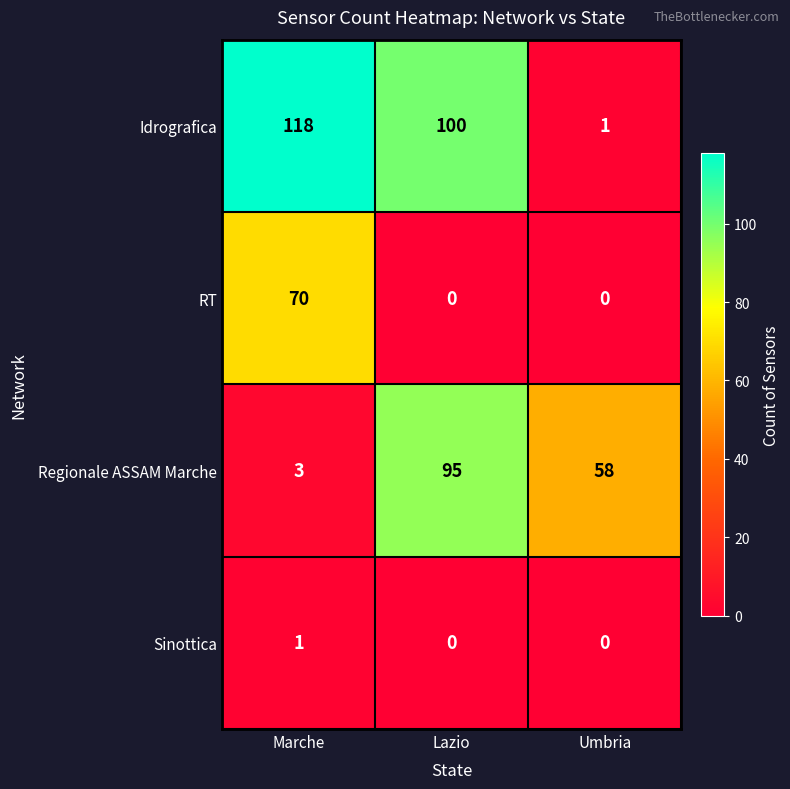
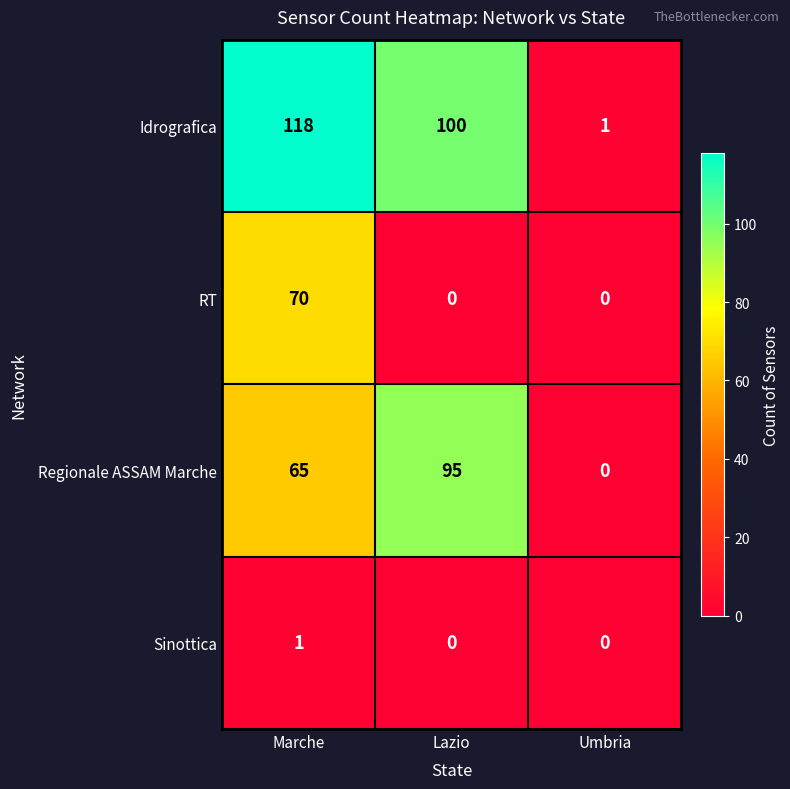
  {
    "Idrografica": {
      "Marche": 118,
      "Lazio": 100,
      "Umbria": 1
    },
    "RT": {
      "Marche": 70,
      "Lazio": 0,
      "Umbria": 0
    },
    "Regionale ASSAM Marche": {
-     "Marche": 3,
+     "Marche": 65,
      "Lazio": 95,
-     "Umbria": 58
+     "Umbria": 0
    },
    "Sinottica": {
      "Marche": 1,
      "Lazio": 0,
      "Umbria": 0
    }
  }
